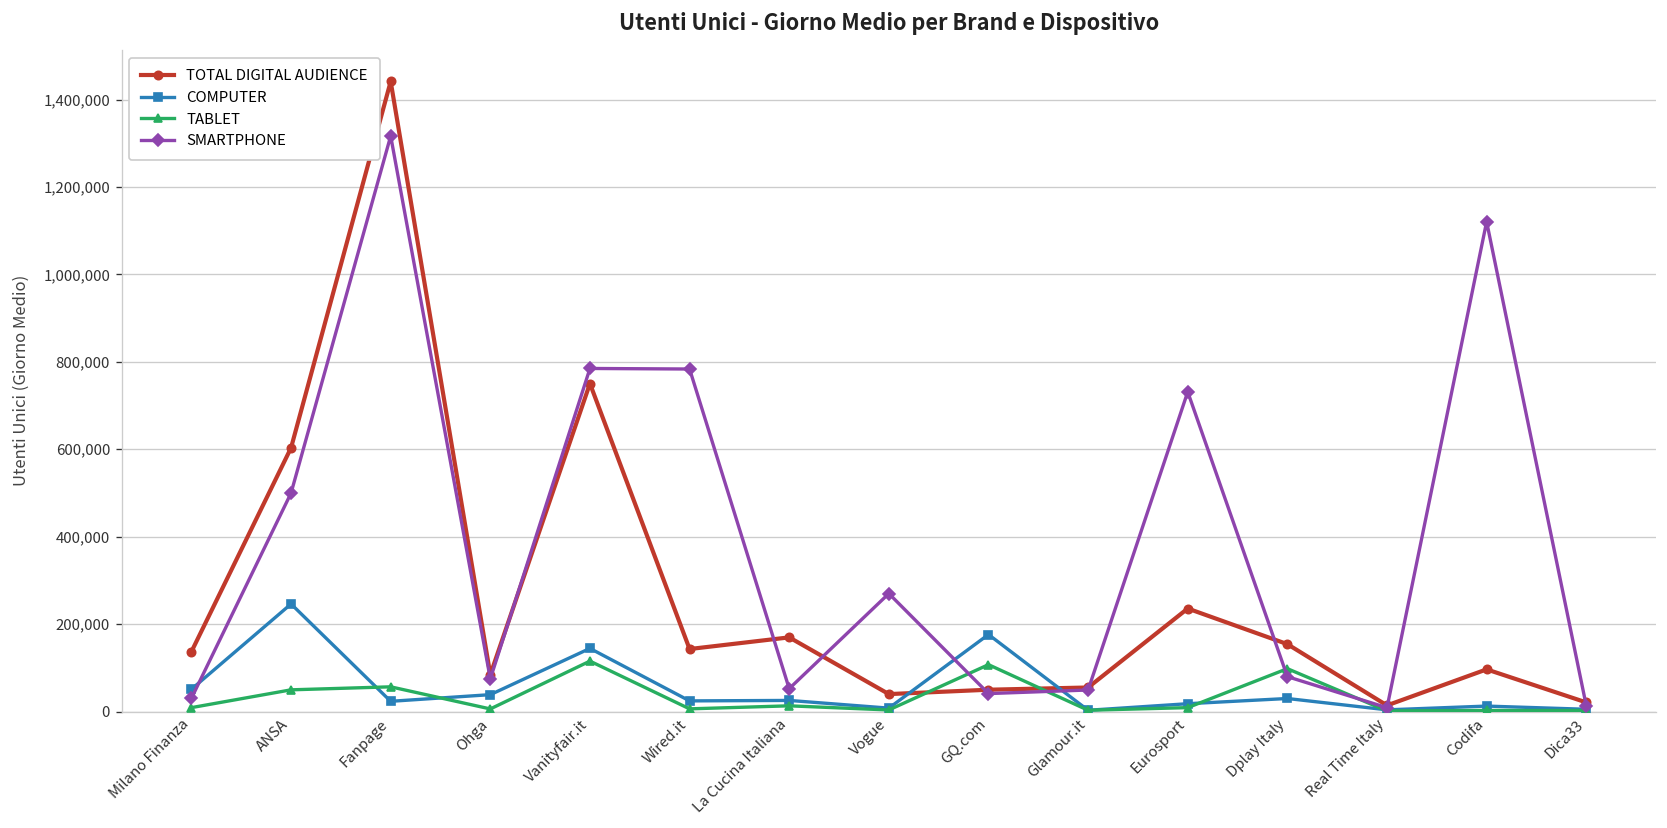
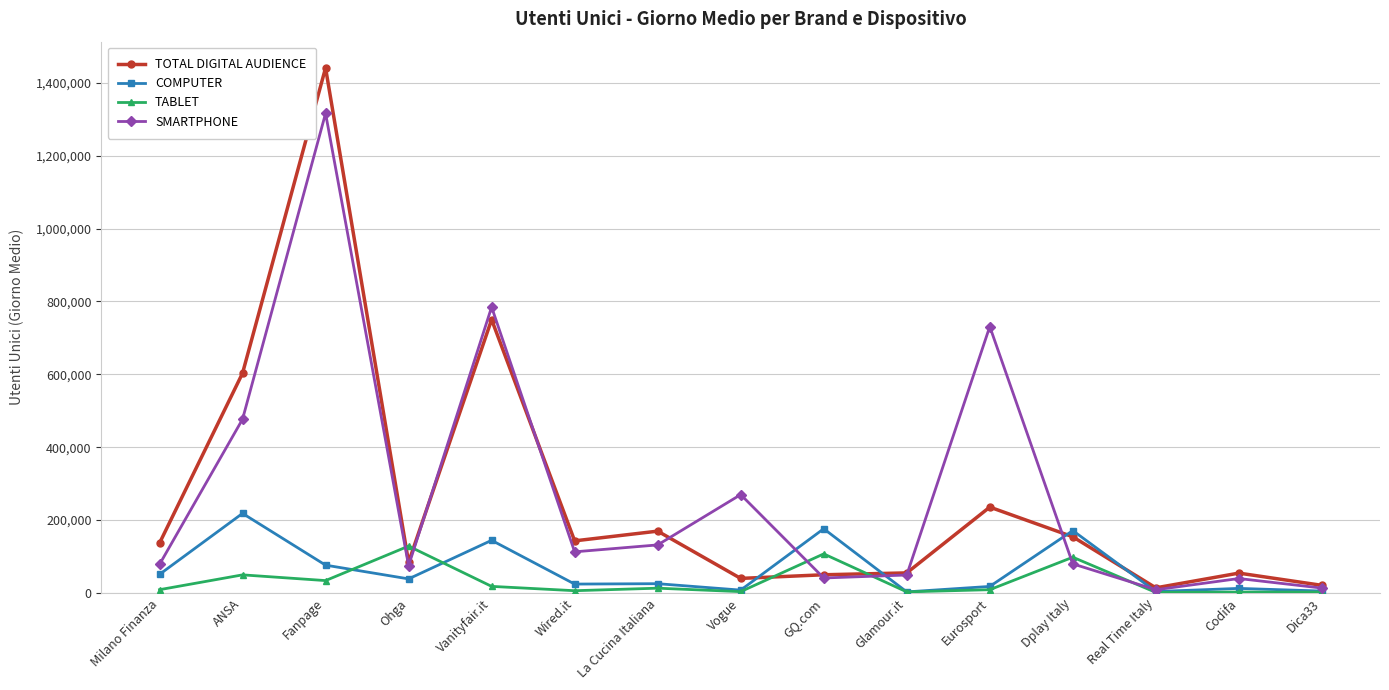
  {
    "TOTAL DIGITAL AUDIENCE": {
      "Milano Finanza": "140,000",
      "ANSA": "600,000",
      "Fanpage": "1,440,000",
      "Ohga": "80,000",
      "Vanityfair.it": "750,000",
      "Wired.it": "140,000",
      "La Cucina Italiana": "170,000",
      "Vogue": "40,000",
      "GQ.com": "50,000",
      "Eurosport": "240,000",
      "Dplay Italy": "150,000",
-     "Codifa": "100,000",
+     "Codifa": "50,000",
      "Dica33": "20,000"
    },
    "COMPUTER": {
      "Milano Finanza": "50,000",
-     "ANSA": "250,000",
-     "Fanpage": "20,000",
+     "ANSA": "220,000",
+     "Fanpage": "80,000",
      "Ohga": "40,000",
      "Vanityfair.it": "140,000",
      "Wired.it": "20,000",
      "La Cucina Italiana": "30,000",
      "GQ.com": "180,000",
      "Eurosport": "20,000",
-     "Dplay Italy": "30,000",
+     "Dplay Italy": "170,000",
      "Codifa": "10,000"
    },
    "TABLET": {
      "Milano Finanza": "10,000",
      "ANSA": "50,000",
-     "Fanpage": "60,000",
-     "Ohga": "10,000",
-     "Vanityfair.it": "120,000",
+     "Fanpage": "30,000",
+     "Ohga": "130,000",
+     "Vanityfair.it": "20,000",
      "Wired.it": "10,000",
      "La Cucina Italiana": "10,000",
      "GQ.com": "110,000",
      "Eurosport": "10,000",
      "Dplay Italy": "100,000",
      "Codifa": "0"
    },
    "SMARTPHONE": {
-     "Milano Finanza": "30,000",
-     "ANSA": "500,000",
+     "Milano Finanza": "80,000",
+     "ANSA": "480,000",
      "Fanpage": "1,320,000",
      "Ohga": "70,000",
      "Vanityfair.it": "780,000",
-     "Wired.it": "780,000",
-     "La Cucina Italiana": "50,000",
+     "Wired.it": "110,000",
+     "La Cucina Italiana": "130,000",
      "Vogue": "270,000",
      "GQ.com": "40,000",
      "Eurosport": "730,000",
      "Dplay Italy": "80,000",
-     "Codifa": "1,120,000",
+     "Codifa": "40,000",
      "Dica33": "10,000"
    }
  }
